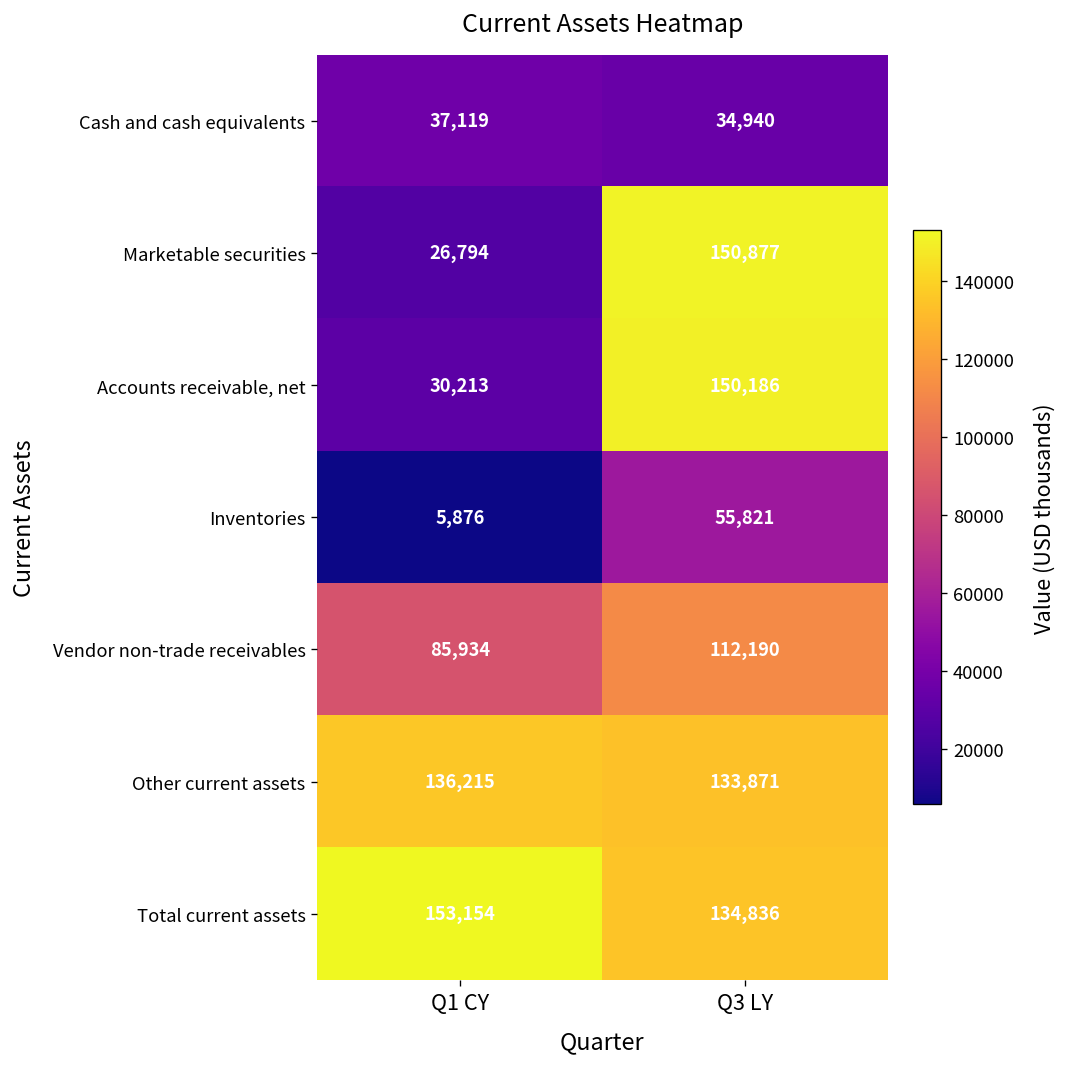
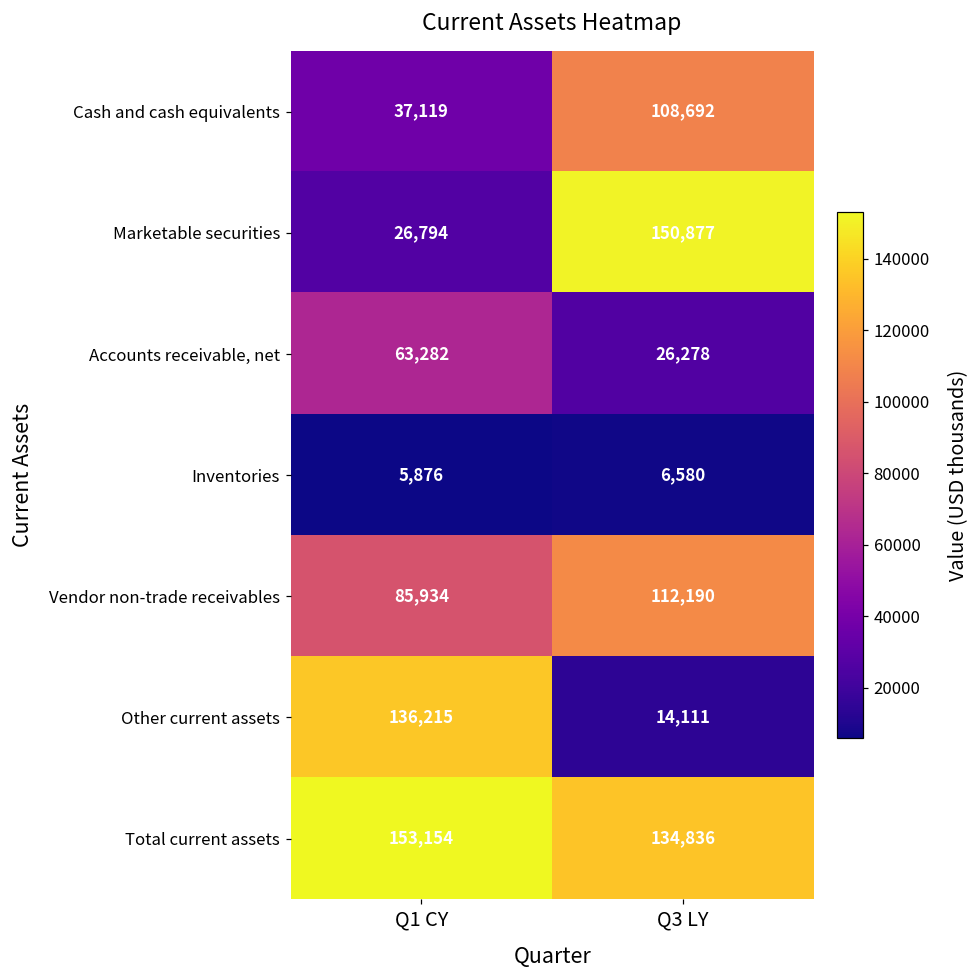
  {
    "Cash and cash equivalents": {
      "Q1 CY": "37,119",
-     "Q3 LY": "34,940"
+     "Q3 LY": "108,692"
    },
    "Marketable securities": {
      "Q1 CY": "26,794",
      "Q3 LY": "150,877"
    },
    "Accounts receivable, net": {
-     "Q1 CY": "30,213",
-     "Q3 LY": "150,186"
+     "Q1 CY": "63,282",
+     "Q3 LY": "26,278"
    },
    "Inventories": {
      "Q1 CY": "5,876",
-     "Q3 LY": "55,821"
+     "Q3 LY": "6,580"
    },
    "Vendor non-trade receivables": {
      "Q1 CY": "85,934",
      "Q3 LY": "112,190"
    },
    "Other current assets": {
      "Q1 CY": "136,215",
-     "Q3 LY": "133,871"
+     "Q3 LY": "14,111"
    },
    "Total current assets": {
      "Q1 CY": "153,154",
      "Q3 LY": "134,836"
    }
  }
